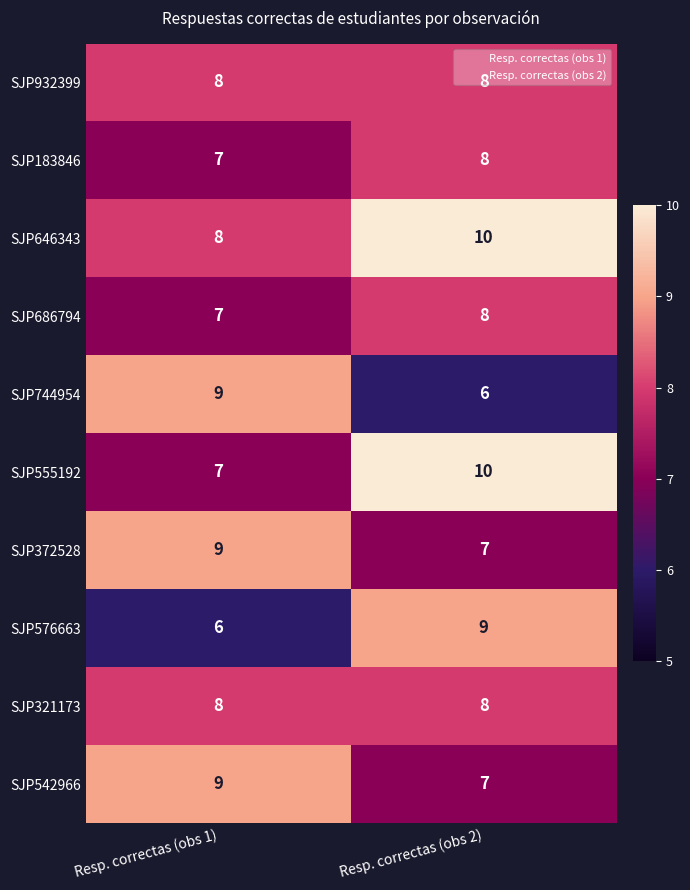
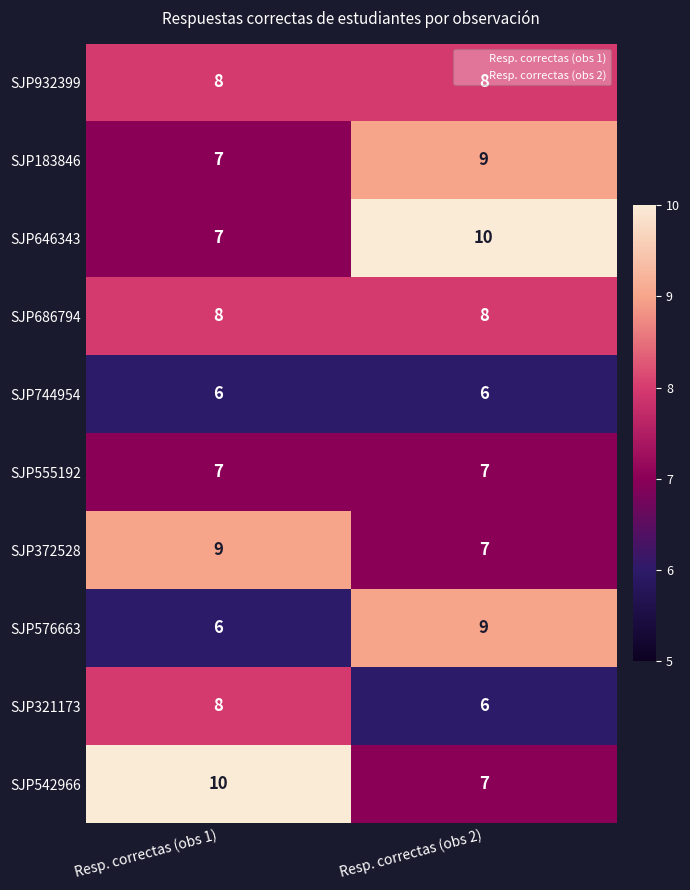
  {
    "SJP932399": {
      "Resp. correctas (obs 1)": 8
    },
    "SJP183846": {
      "Resp. correctas (obs 1)": 7,
-     "Resp. correctas (obs 2)": 8
+     "Resp. correctas (obs 2)": 9
    },
    "SJP646343": {
-     "Resp. correctas (obs 1)": 8,
+     "Resp. correctas (obs 1)": 7,
      "Resp. correctas (obs 2)": 10
    },
    "SJP686794": {
-     "Resp. correctas (obs 1)": 7,
+     "Resp. correctas (obs 1)": 8,
      "Resp. correctas (obs 2)": 8
    },
    "SJP744954": {
-     "Resp. correctas (obs 1)": 9,
+     "Resp. correctas (obs 1)": 6,
      "Resp. correctas (obs 2)": 6
    },
    "SJP555192": {
      "Resp. correctas (obs 1)": 7,
-     "Resp. correctas (obs 2)": 10
+     "Resp. correctas (obs 2)": 7
    },
    "SJP372528": {
      "Resp. correctas (obs 1)": 9,
      "Resp. correctas (obs 2)": 7
    },
    "SJP576663": {
      "Resp. correctas (obs 1)": 6,
      "Resp. correctas (obs 2)": 9
    },
    "SJP321173": {
      "Resp. correctas (obs 1)": 8,
-     "Resp. correctas (obs 2)": 8
+     "Resp. correctas (obs 2)": 6
    },
    "SJP542966": {
-     "Resp. correctas (obs 1)": 9,
+     "Resp. correctas (obs 1)": 10,
      "Resp. correctas (obs 2)": 7
    }
  }
